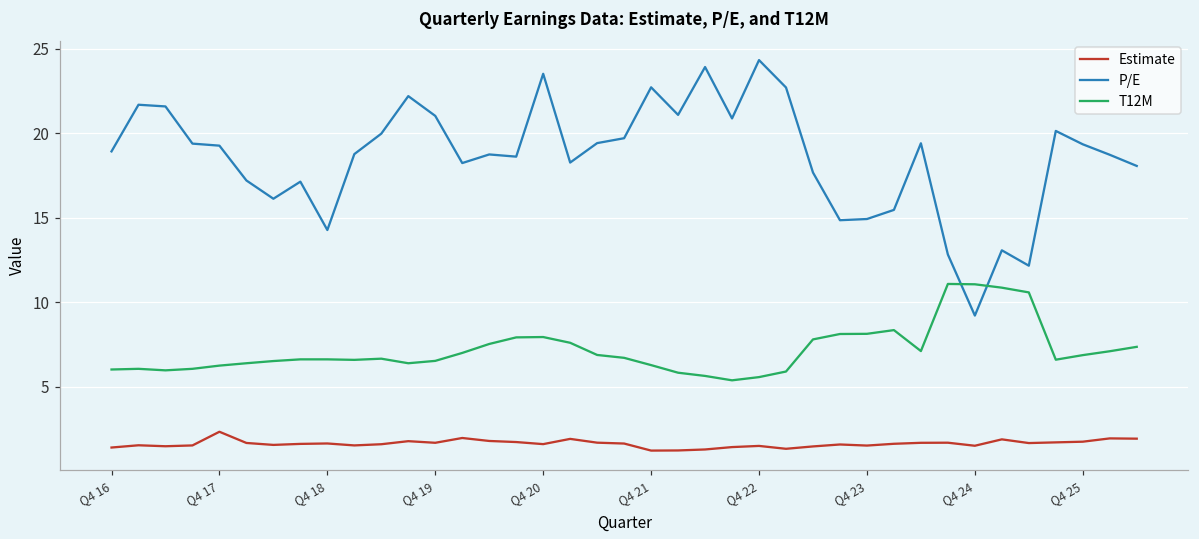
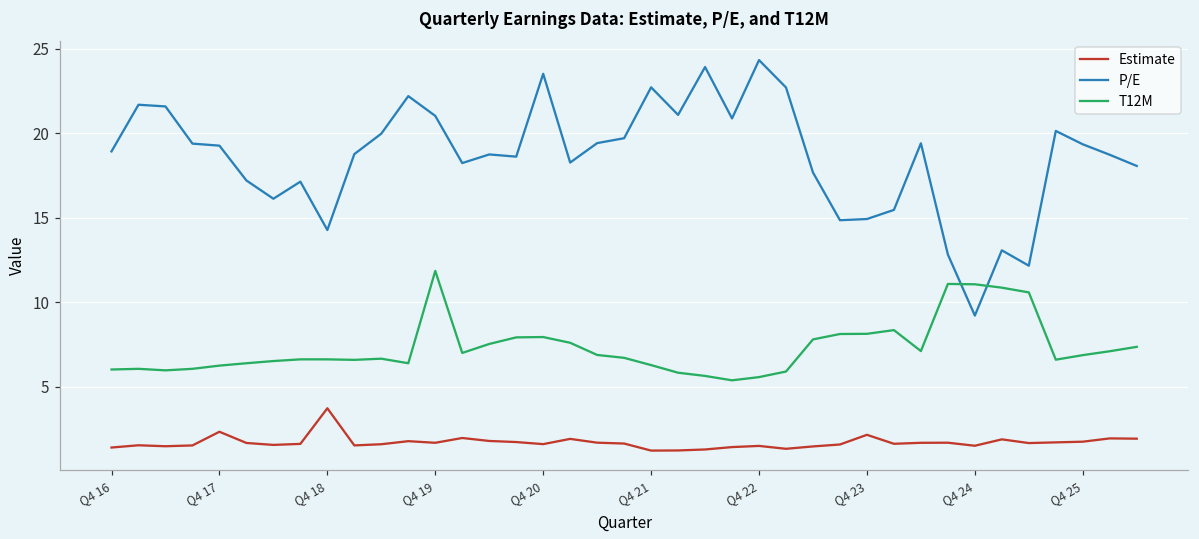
  {
    "Estimate": {
      "Q4 16": 1.4,
      "Q4 17": 2.3,
-     "Q4 18": 1.7,
+     "Q4 18": 3.7,
      "Q4 19": 1.7,
      "Q4 20": 1.6,
      "Q4 21": 1.2,
      "Q4 22": 1.5,
-     "Q4 23": 1.5,
+     "Q4 23": 2.2,
      "Q4 24": 1.5,
      "Q4 25": 1.8
    },
    "P/E": {
      "Q4 16": 18.9,
      "Q4 17": 19.3,
      "Q4 18": 14.3,
      "Q4 19": 21.0,
      "Q4 20": 23.5,
      "Q4 21": 22.7,
      "Q4 22": 24.3,
      "Q4 23": 14.9,
      "Q4 24": 9.2,
      "Q4 25": 19.4
    },
    "T12M": {
      "Q4 16": 6.0,
      "Q4 17": 6.3,
      "Q4 18": 6.6,
-     "Q4 19": 6.5,
+     "Q4 19": 11.9,
      "Q4 20": 8.0,
      "Q4 21": 6.3,
      "Q4 22": 5.6,
      "Q4 23": 8.1,
      "Q4 24": 11.1,
      "Q4 25": 6.9
    }
  }
